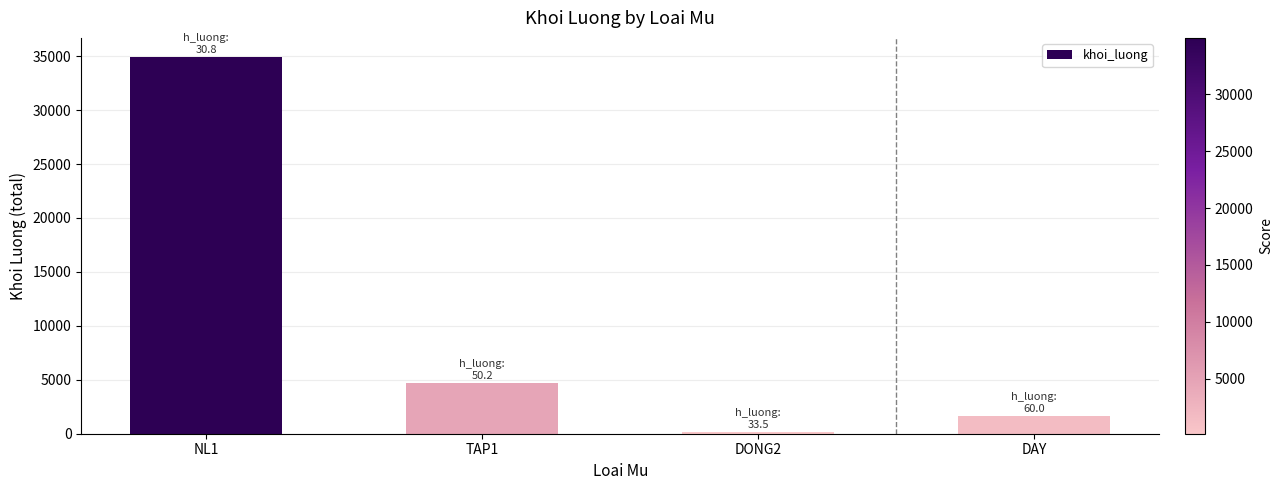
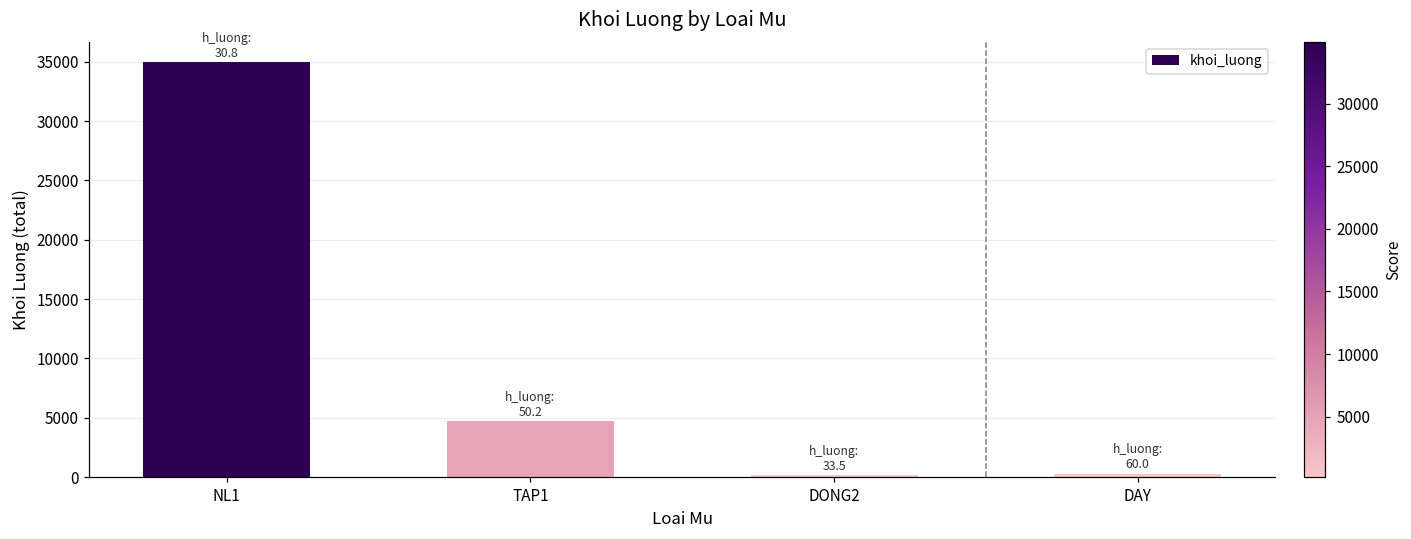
  {
-   "DAY": 1700
+   "DAY": 300
  }
